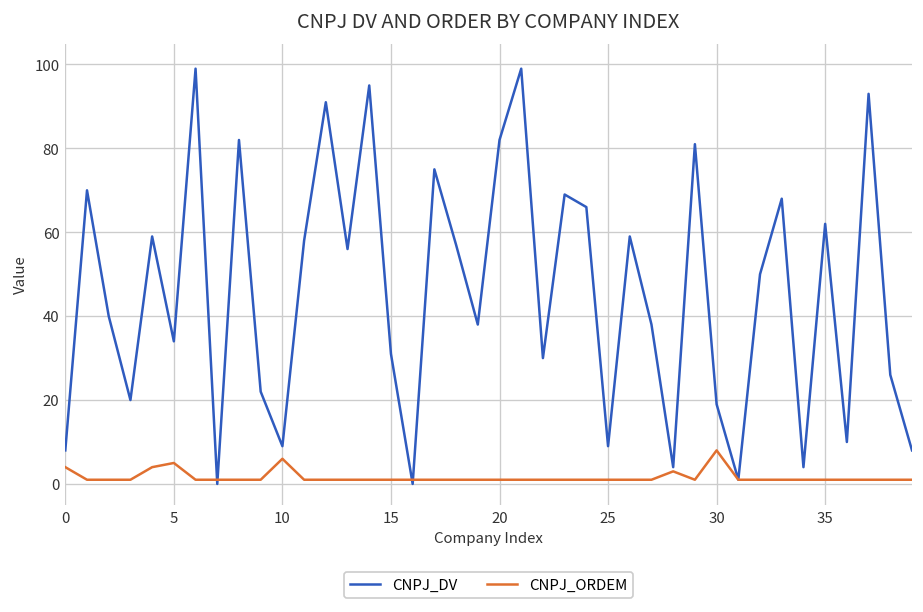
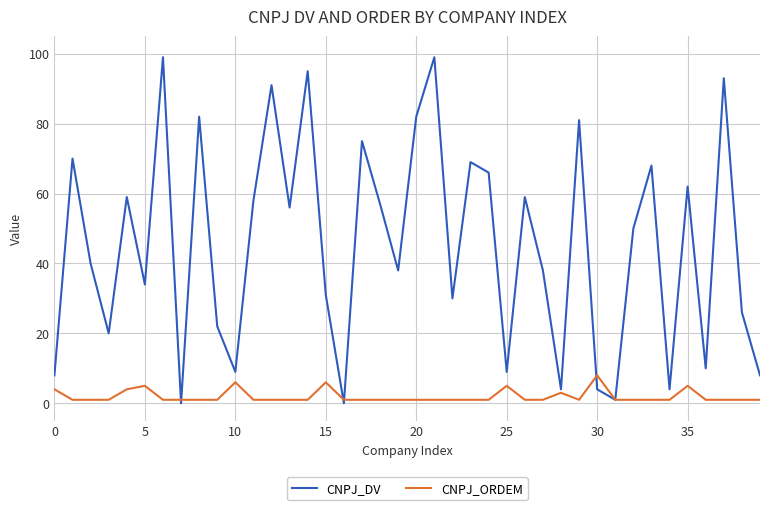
  {
    "CNPJ_DV": {
      "0": 8,
      "5": 34,
      "10": 9,
      "15": 31,
      "20": 82,
      "25": 9,
-     "30": 19,
+     "30": 4,
      "35": 62
    },
    "CNPJ_ORDEM": {
      "0": 4,
      "5": 5,
      "10": 6,
-     "15": 1,
+     "15": 6,
      "20": 1,
-     "25": 1,
+     "25": 5,
      "30": 8,
-     "35": 1
+     "35": 5
    }
  }
